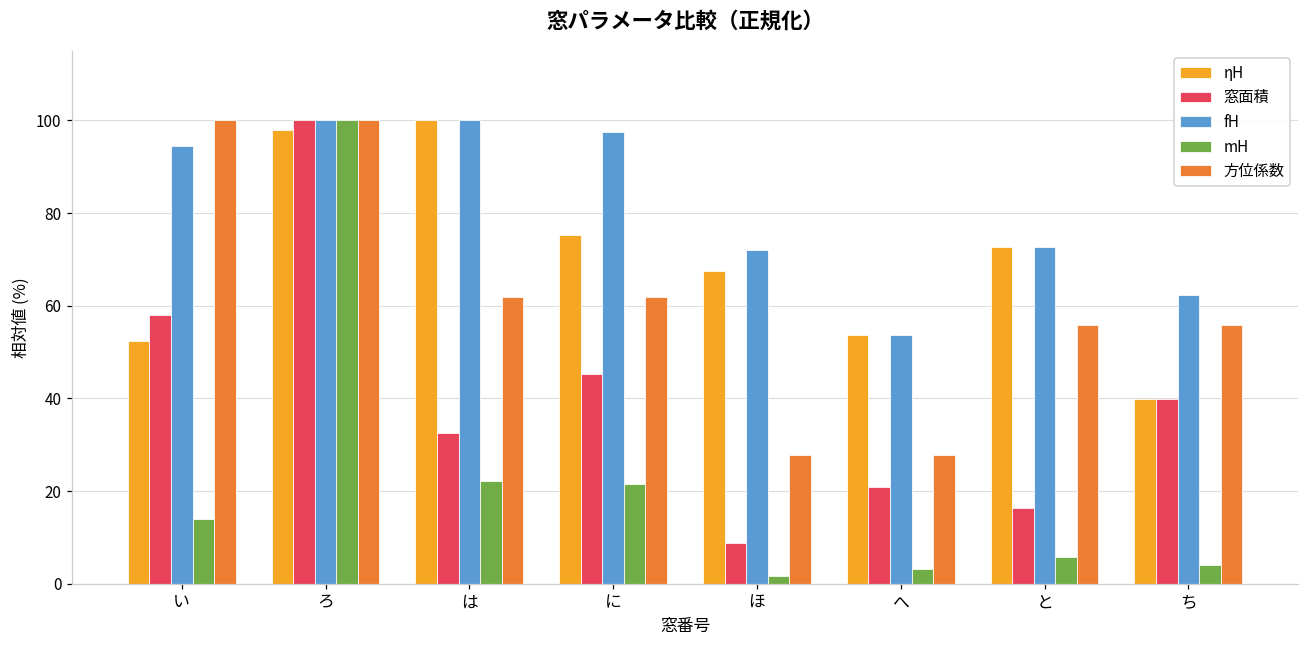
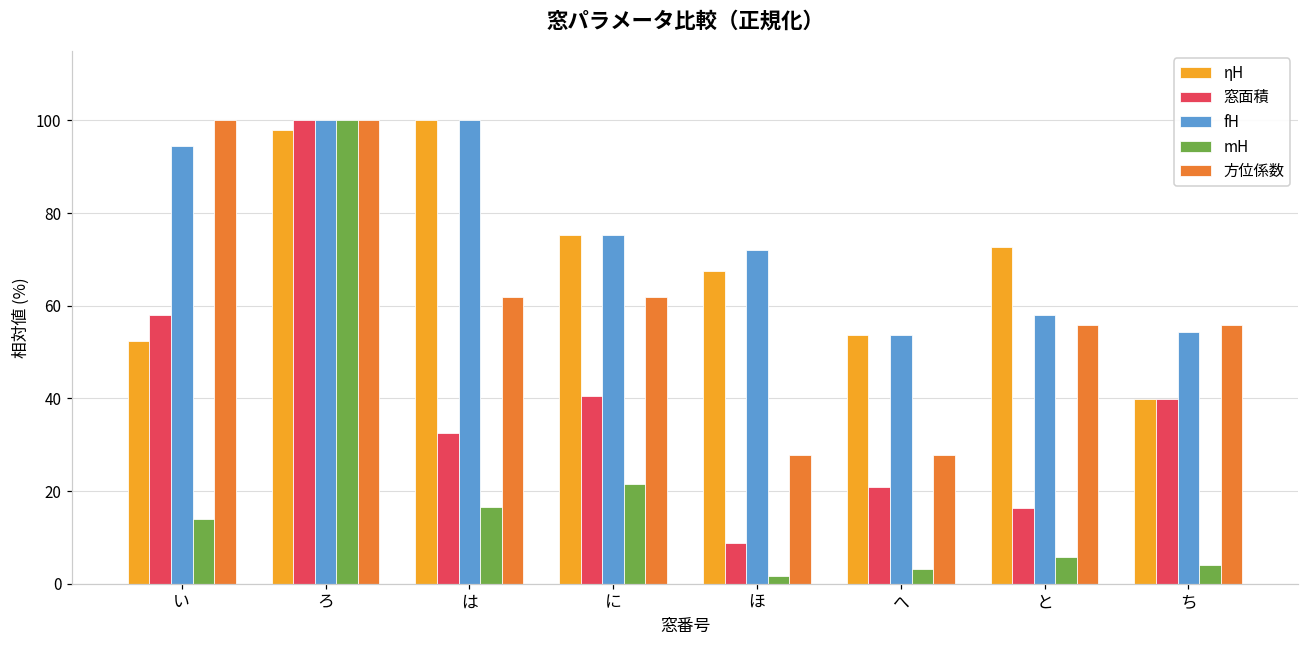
  {
    "窓面積": {
      "い": 58,
      "ろ": 100,
      "は": 33,
-     "に": 45,
+     "に": 41,
      "ほ": 9,
      "へ": 21,
      "と": 16,
      "ち": 40
    },
    "fH": {
      "い": 94,
      "ろ": 100,
      "は": 100,
-     "に": 98,
+     "に": 75,
      "ほ": 72,
      "へ": 54,
-     "と": 73,
-     "ち": 62
+     "と": 58,
+     "ち": 54
    },
    "mH": {
      "い": 14,
      "ろ": 100,
-     "は": 22,
+     "は": 17,
      "に": 22,
      "ほ": 2,
      "へ": 3,
      "と": 6,
      "ち": 4
    }
  }
